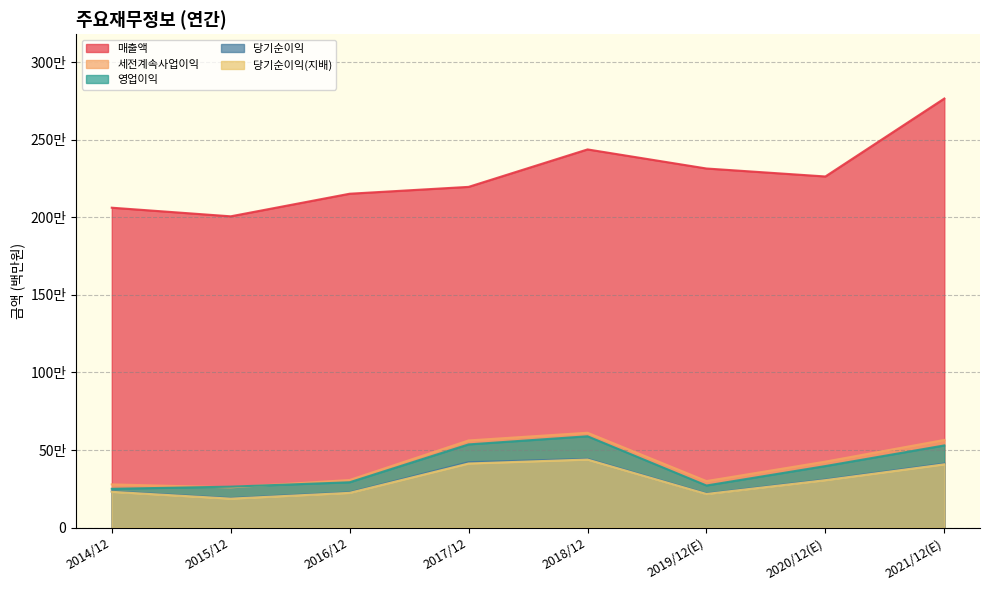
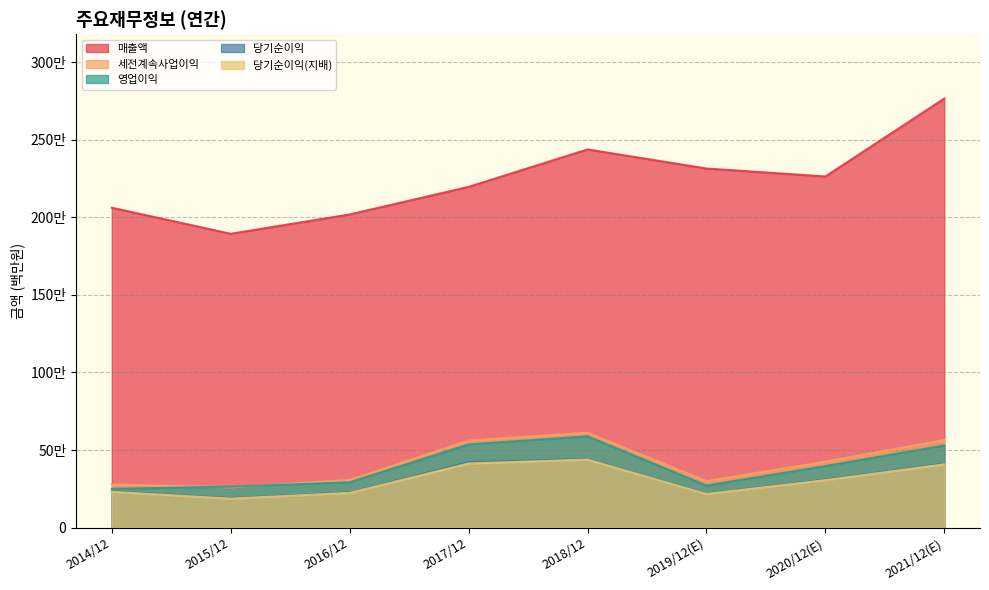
  {
    "매출액": {
      "2014/12": "206만",
-     "2015/12": "201만",
-     "2016/12": "215만",
+     "2015/12": "189만",
+     "2016/12": "202만",
      "2017/12": "220만",
      "2018/12": "244만",
      "2019/12(E)": "231만",
      "2020/12(E)": "226만",
      "2021/12(E)": "277만"
    }
  }
